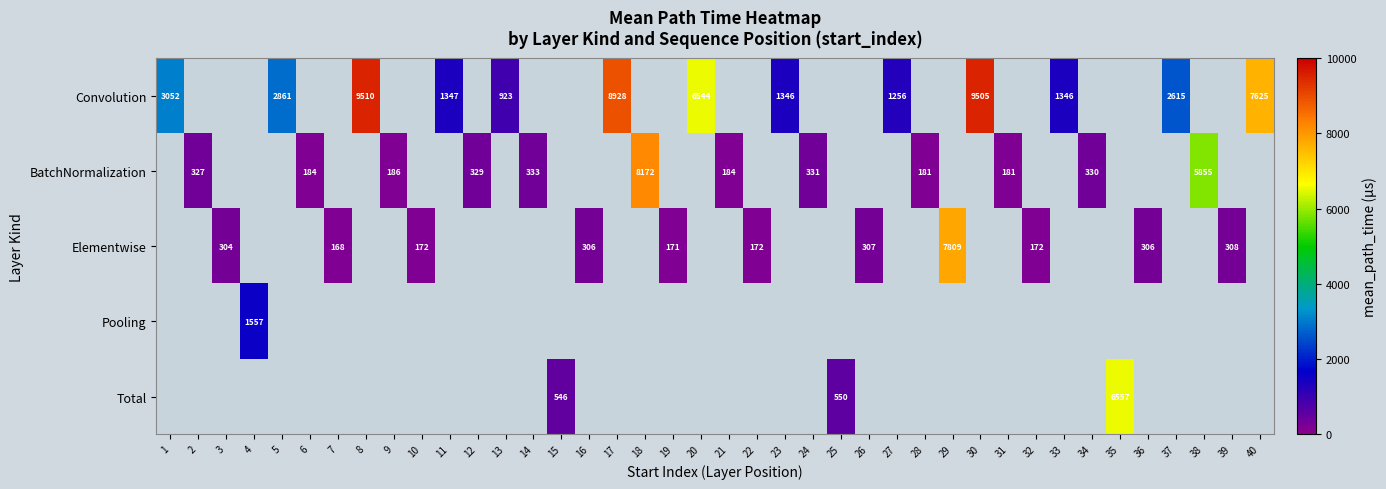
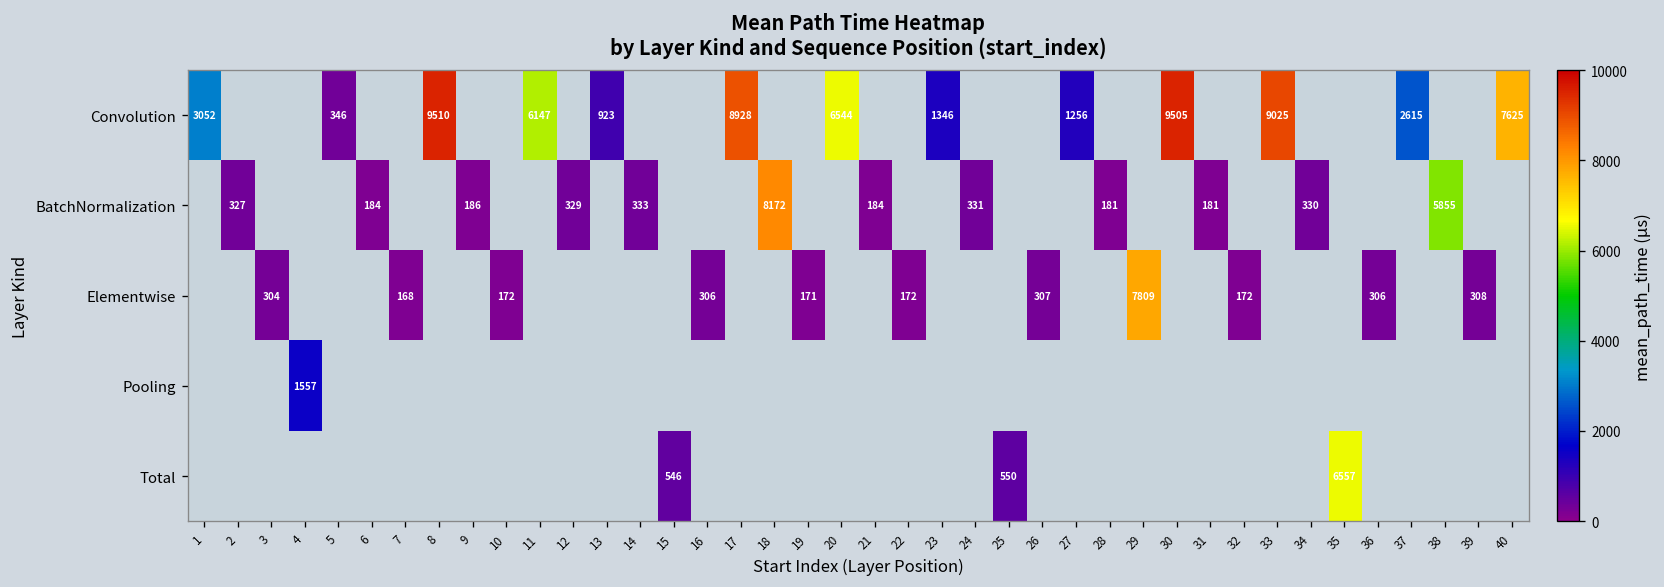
  {
    "Convolution": {
-     "5": 2861,
-     "11": 1347,
-     "33": 1346
+     "5": 346,
+     "11": 6147,
+     "33": 9025
    }
  }
